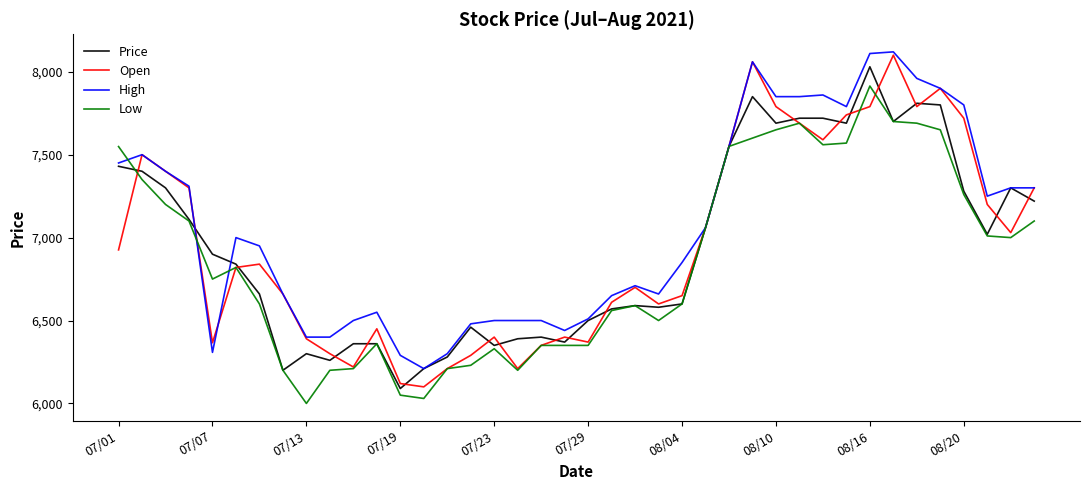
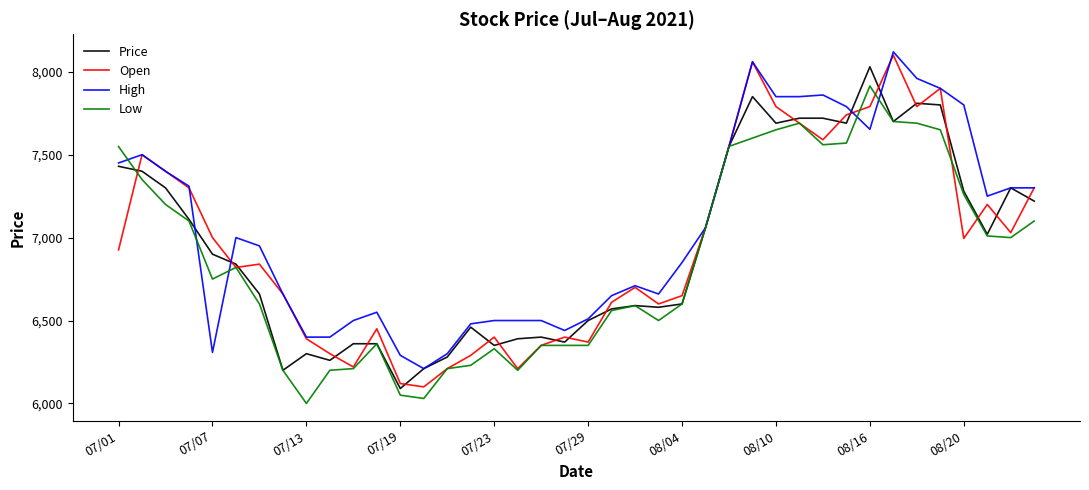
  {
    "Price": {
      "07/01": "7,430",
      "07/07": "6,900",
      "07/13": "6,300",
      "07/19": "6,090",
      "07/23": "6,350",
      "08/10": "7,690",
      "08/16": "8,030",
      "08/20": "7,280"
    },
    "Open": {
      "07/01": "6,930",
-     "07/07": "6,370",
+     "07/07": "7,000",
      "07/19": "6,120",
      "07/23": "6,400",
      "07/29": "6,370",
      "08/04": "6,650",
      "08/10": "7,790",
      "08/16": "7,790",
-     "08/20": "7,720"
+     "08/20": "7,000"
    },
    "High": {
      "07/01": "7,450",
      "07/07": "6,310",
      "07/19": "6,290",
      "07/23": "6,500",
      "08/04": "6,850",
      "08/10": "7,850",
-     "08/16": "8,110",
+     "08/16": "7,650",
      "08/20": "7,800"
    },
    "Low": {
      "07/01": "7,550",
      "07/07": "6,750",
      "07/13": "6,000",
      "07/19": "6,050",
      "07/23": "6,330",
      "07/29": "6,350",
      "08/10": "7,650",
      "08/16": "7,910",
      "08/20": "7,260"
    }
  }
